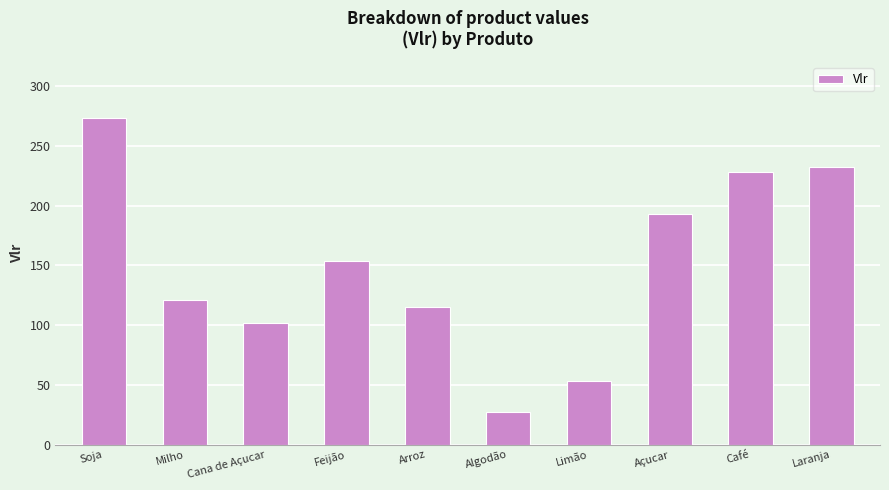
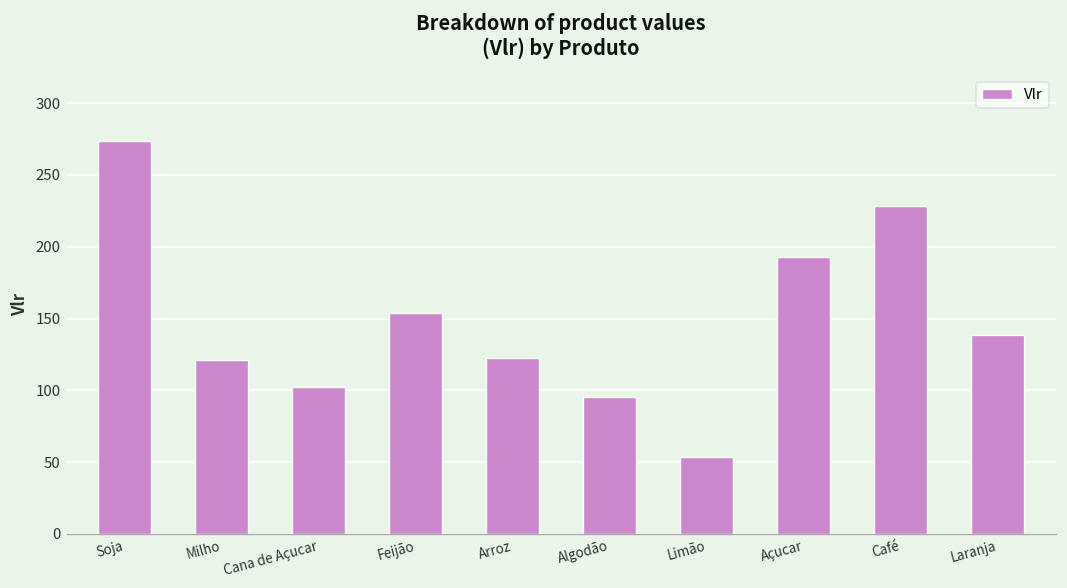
  {
    "Soja": 273,
    "Milho": 121,
    "Cana de Açucar": 102,
    "Feijão": 154,
-   "Arroz": 115,
-   "Algodão": 27,
+   "Arroz": 122,
+   "Algodão": 95,
    "Limão": 54,
    "Açucar": 193,
    "Café": 228,
-   "Laranja": 232
+   "Laranja": 139
  }
